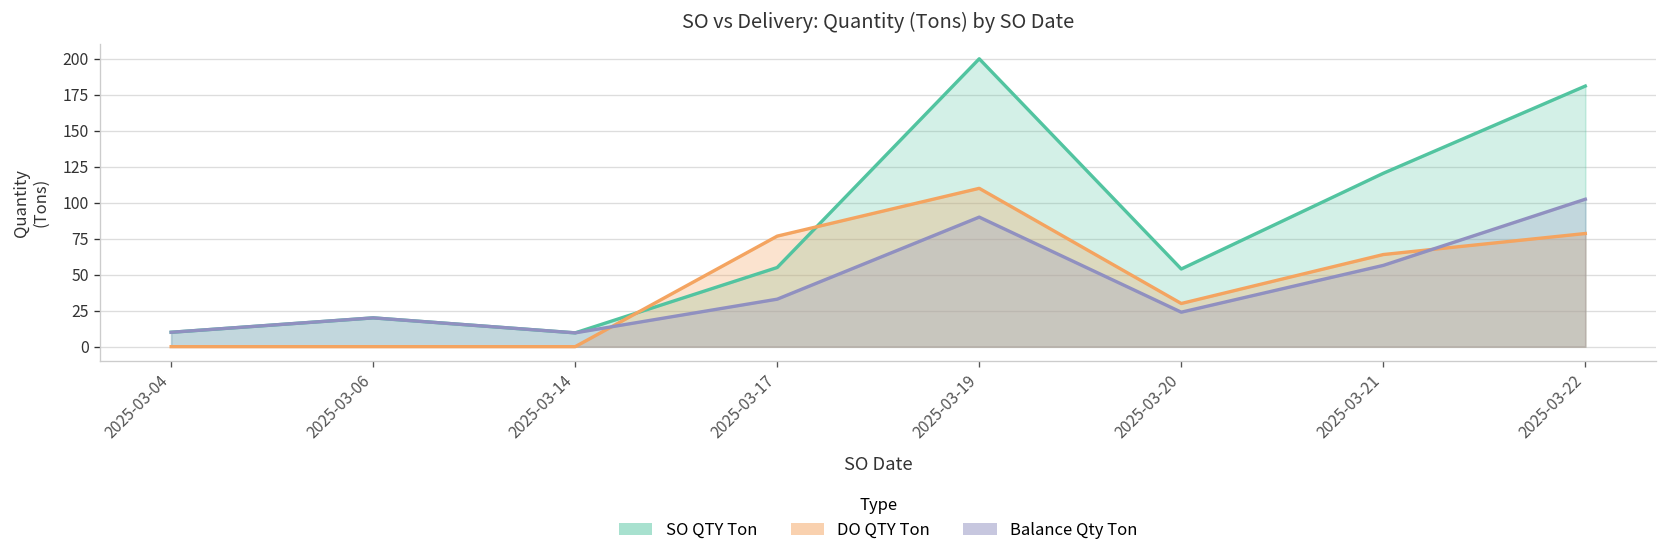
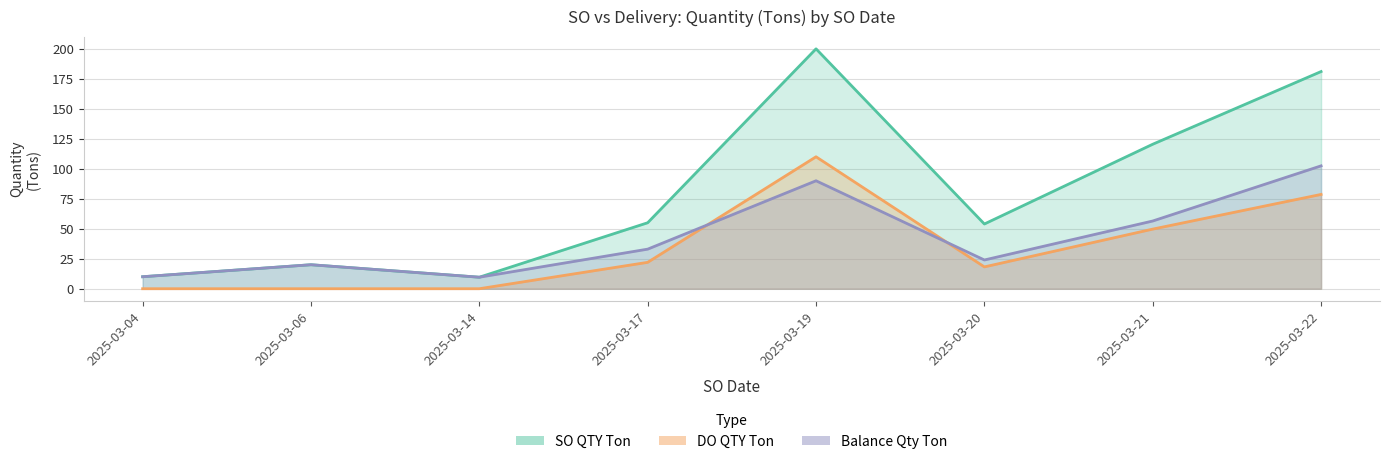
  {
    "DO QTY Ton": {
      "2025-03-04": 0,
      "2025-03-06": 0,
      "2025-03-14": 0,
-     "2025-03-17": 77,
+     "2025-03-17": 22,
      "2025-03-19": 110,
-     "2025-03-20": 30,
-     "2025-03-21": 64,
+     "2025-03-20": 18,
+     "2025-03-21": 50,
      "2025-03-22": 79
    }
  }
